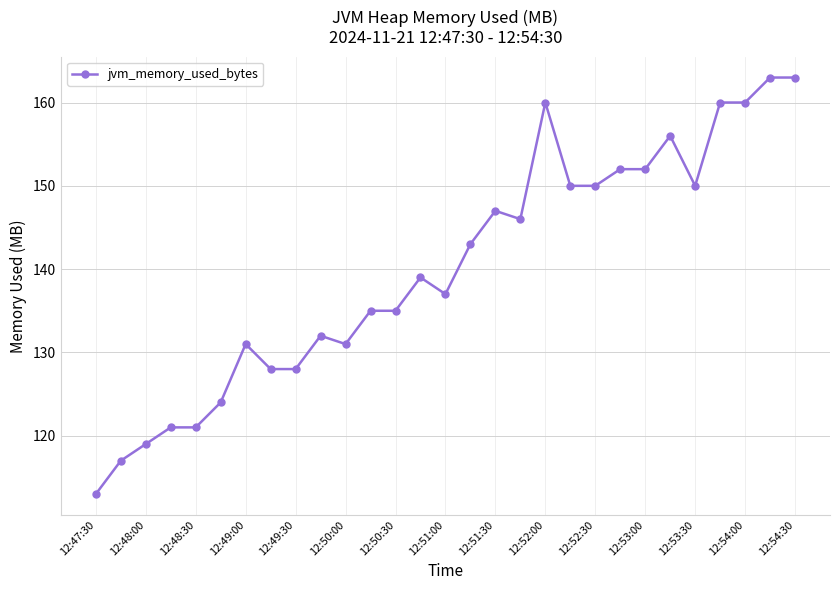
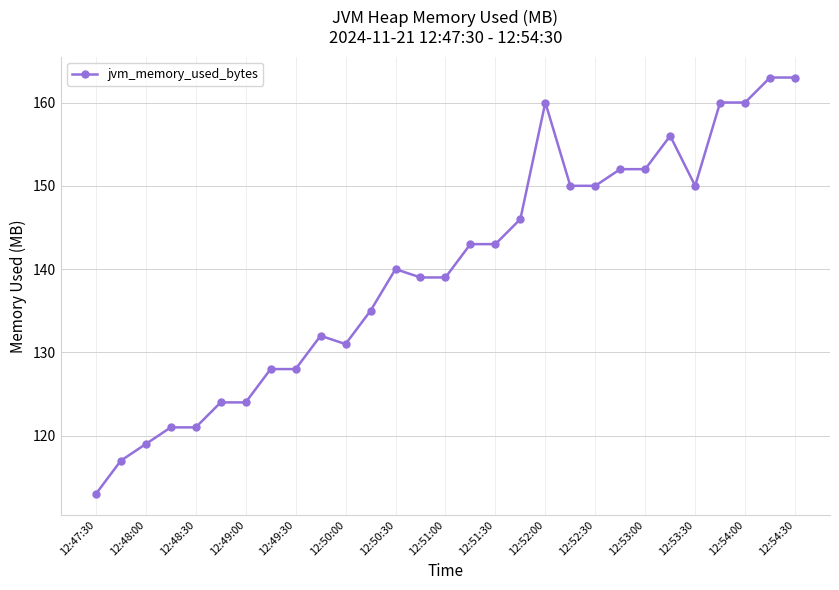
  {
    "12:47:30": 113,
    "12:48:00": 119,
    "12:48:30": 121,
-   "12:49:00": 131,
+   "12:49:00": 124,
    "12:49:30": 128,
    "12:50:00": 131,
-   "12:50:30": 135,
-   "12:51:00": 137,
-   "12:51:30": 147,
+   "12:50:30": 140,
+   "12:51:00": 139,
+   "12:51:30": 143,
    "12:52:00": 160,
    "12:52:30": 150,
    "12:53:00": 152,
    "12:53:30": 150,
    "12:54:00": 160,
    "12:54:30": 163
  }
